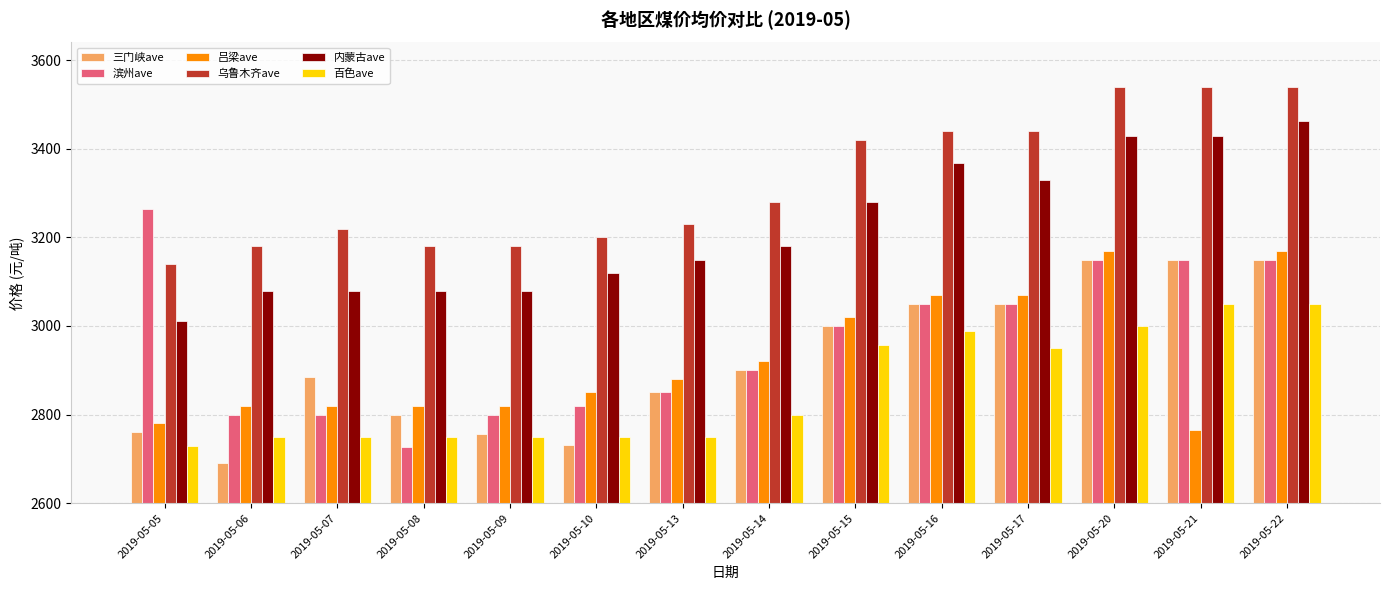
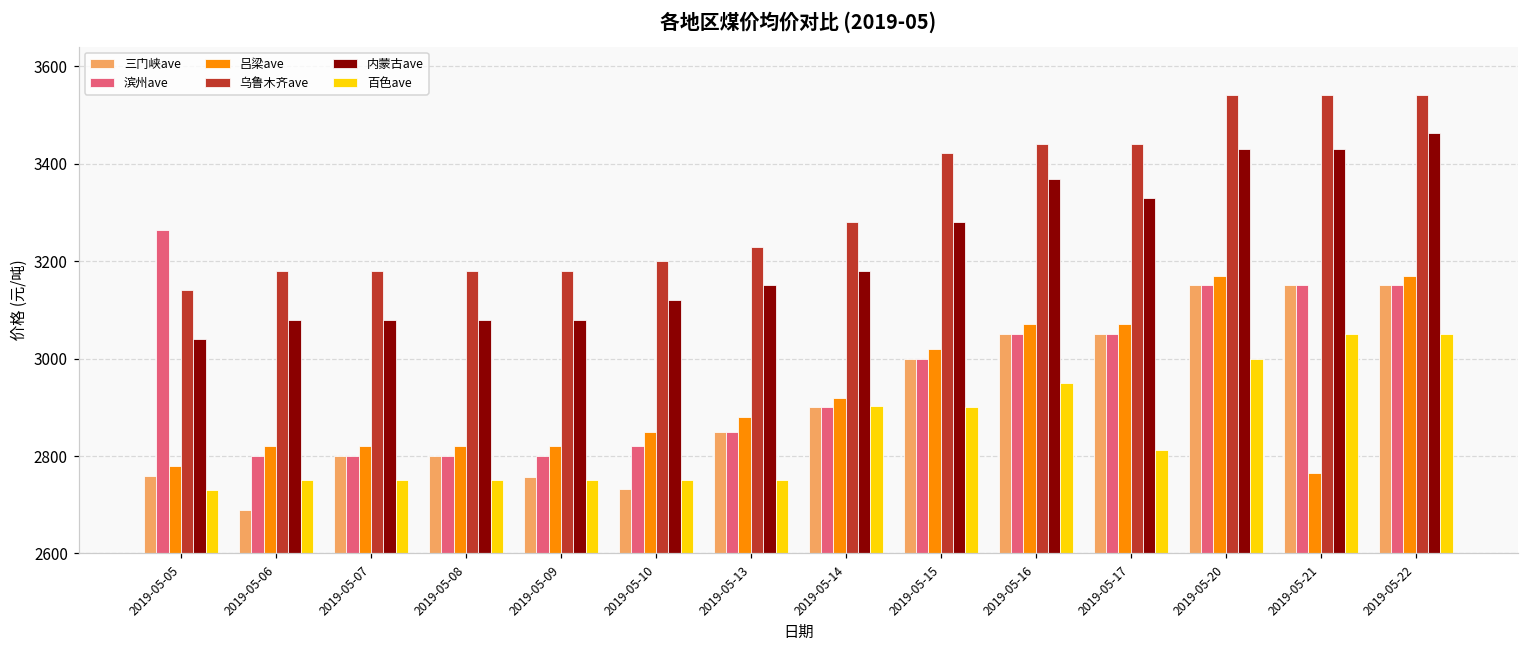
  {
    "三门峡ave": {
      "2019-05-05": 2760,
      "2019-05-06": 2690,
-     "2019-05-07": 2880,
+     "2019-05-07": 2800,
      "2019-05-08": 2800,
      "2019-05-09": 2760,
      "2019-05-10": 2730,
      "2019-05-13": 2850,
      "2019-05-14": 2900,
      "2019-05-15": 3000,
      "2019-05-16": 3050,
      "2019-05-17": 3050,
      "2019-05-20": 3150,
      "2019-05-21": 3150,
      "2019-05-22": 3150
    },
    "滨州ave": {
      "2019-05-05": 3260,
      "2019-05-06": 2800,
      "2019-05-07": 2800,
-     "2019-05-08": 2730,
+     "2019-05-08": 2800,
      "2019-05-09": 2800,
      "2019-05-10": 2820,
      "2019-05-13": 2850,
      "2019-05-14": 2900,
      "2019-05-15": 3000,
      "2019-05-16": 3050,
      "2019-05-17": 3050,
      "2019-05-20": 3150,
      "2019-05-21": 3150,
      "2019-05-22": 3150
    },
    "吕梁ave": {
      "2019-05-05": 2780,
      "2019-05-06": 2820,
      "2019-05-07": 2820,
      "2019-05-08": 2820,
      "2019-05-09": 2820,
      "2019-05-10": 2850,
      "2019-05-13": 2880,
      "2019-05-14": 2920,
      "2019-05-15": 3020,
      "2019-05-16": 3070,
      "2019-05-17": 3070,
      "2019-05-20": 3170,
      "2019-05-21": 2770,
      "2019-05-22": 3170
    },
    "乌鲁木齐ave": {
      "2019-05-05": 3140,
      "2019-05-06": 3180,
-     "2019-05-07": 3220,
+     "2019-05-07": 3180,
      "2019-05-08": 3180,
      "2019-05-09": 3180,
      "2019-05-10": 3200,
      "2019-05-13": 3230,
      "2019-05-14": 3280,
      "2019-05-15": 3420,
      "2019-05-16": 3440,
      "2019-05-17": 3440,
      "2019-05-20": 3540,
      "2019-05-21": 3540,
      "2019-05-22": 3540
    },
    "内蒙古ave": {
-     "2019-05-05": 3010,
+     "2019-05-05": 3040,
      "2019-05-06": 3080,
      "2019-05-07": 3080,
      "2019-05-08": 3080,
      "2019-05-09": 3080,
      "2019-05-10": 3120,
      "2019-05-13": 3150,
      "2019-05-14": 3180,
      "2019-05-15": 3280,
      "2019-05-16": 3370,
      "2019-05-17": 3330,
      "2019-05-20": 3430,
      "2019-05-21": 3430,
      "2019-05-22": 3460
    },
    "百色ave": {
      "2019-05-05": 2730,
      "2019-05-06": 2750,
      "2019-05-07": 2750,
      "2019-05-08": 2750,
      "2019-05-09": 2750,
      "2019-05-10": 2750,
      "2019-05-13": 2750,
-     "2019-05-14": 2800,
-     "2019-05-15": 2960,
-     "2019-05-16": 2990,
-     "2019-05-17": 2950,
+     "2019-05-14": 2900,
+     "2019-05-15": 2900,
+     "2019-05-16": 2950,
+     "2019-05-17": 2810,
      "2019-05-20": 3000,
      "2019-05-21": 3050,
      "2019-05-22": 3050
    }
  }
